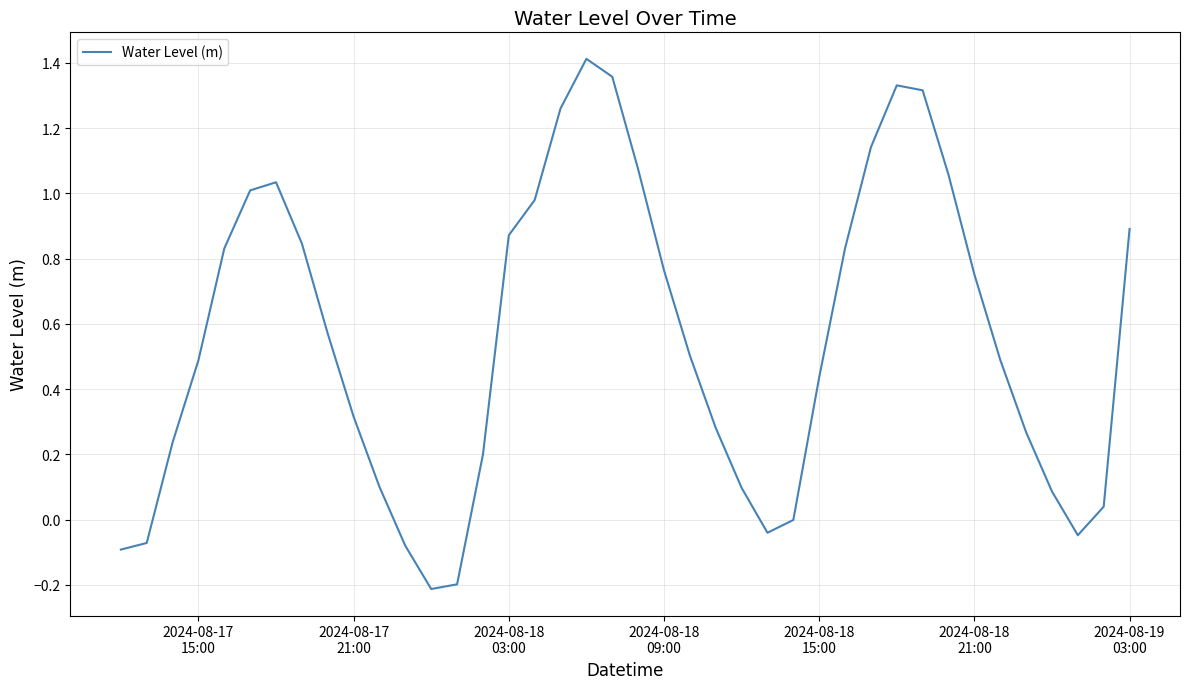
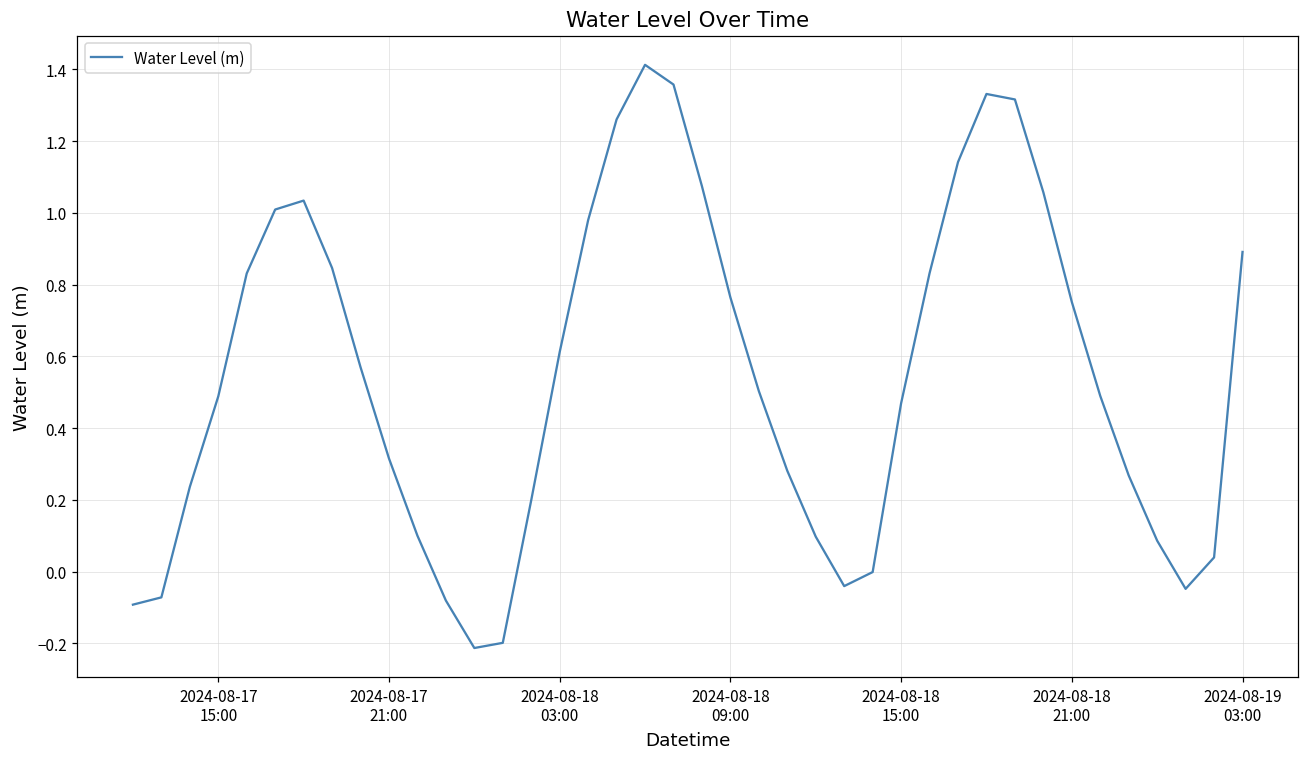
  {
    "2024-08-17 15:00": 0.49,
    "2024-08-17 21:00": 0.32,
-   "2024-08-18 03:00": 0.87,
+   "2024-08-18 03:00": 0.61,
    "2024-08-18 09:00": 0.76,
-   "2024-08-18 15:00": 0.44,
+   "2024-08-18 15:00": 0.47,
    "2024-08-18 21:00": 0.75,
    "2024-08-19 03:00": 0.89
  }
